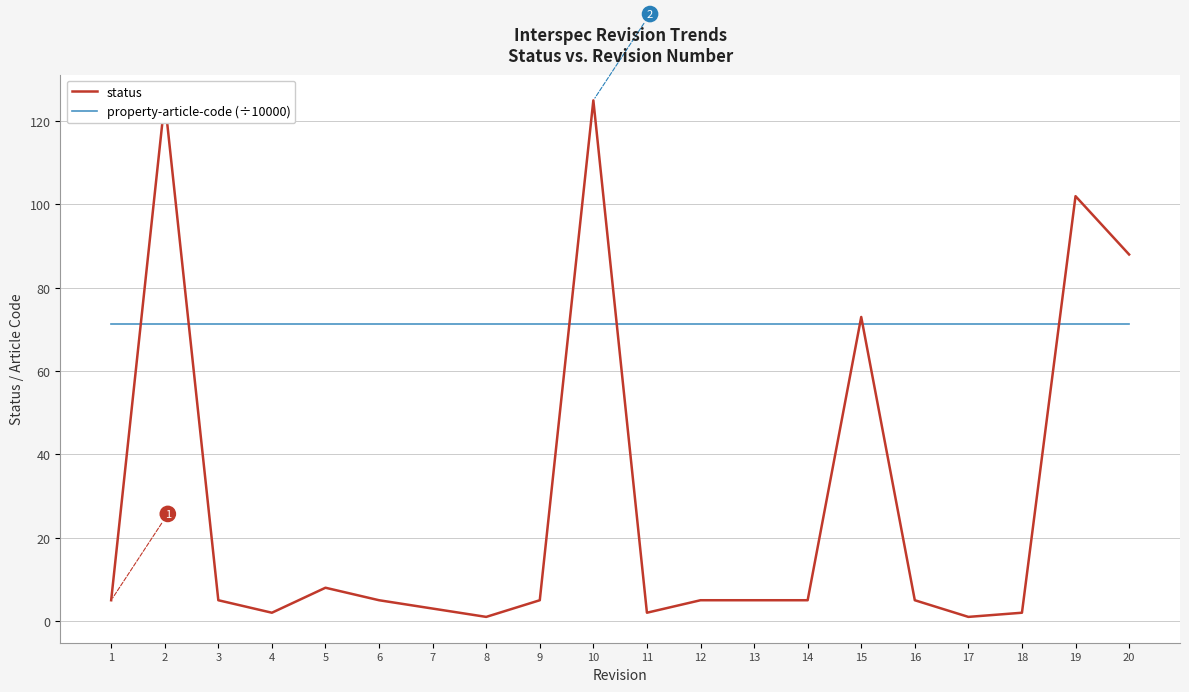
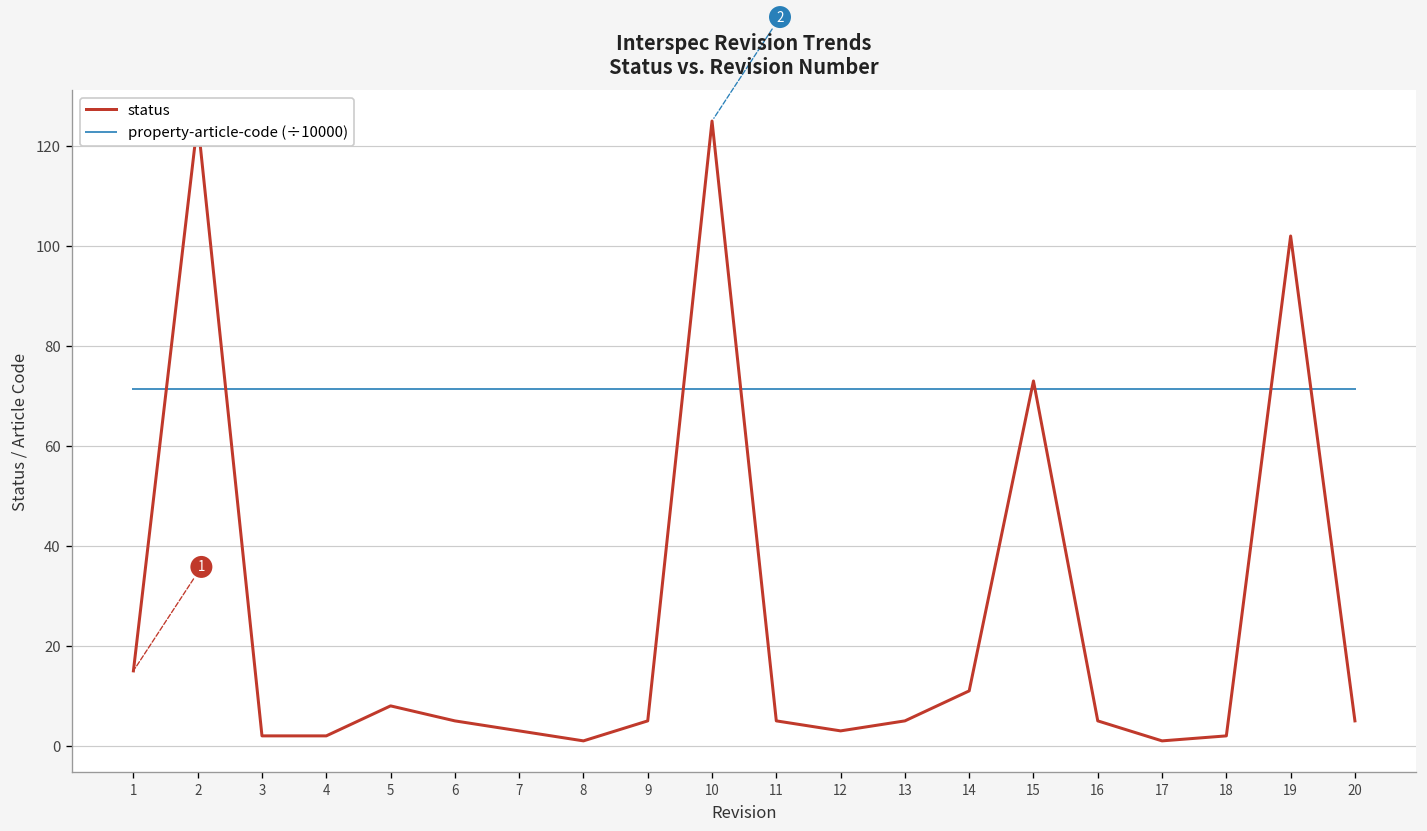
  {
    "status": {
-     "1": 5,
-     "3": 5,
+     "1": 15,
+     "3": 2,
      "4": 2,
      "5": 8,
      "6": 5,
      "7": 3,
      "8": 1,
      "9": 5,
      "10": 125,
-     "11": 2,
-     "12": 5,
+     "11": 5,
+     "12": 3,
      "13": 5,
-     "14": 5,
+     "14": 11,
      "15": 73,
      "16": 5,
      "17": 1,
      "18": 2,
      "19": 102,
-     "20": 88
+     "20": 5
    },
    "property-article-code (÷10000)": {
      "1": 71,
      "2": 71,
      "3": 71,
      "4": 71,
      "5": 71,
      "6": 71,
      "7": 71,
      "8": 71,
      "9": 71,
      "10": 71,
      "11": 71,
      "12": 71,
      "13": 71,
      "14": 71,
      "15": 71,
      "16": 71,
      "17": 71,
      "18": 71,
      "19": 71,
      "20": 71
    }
  }
